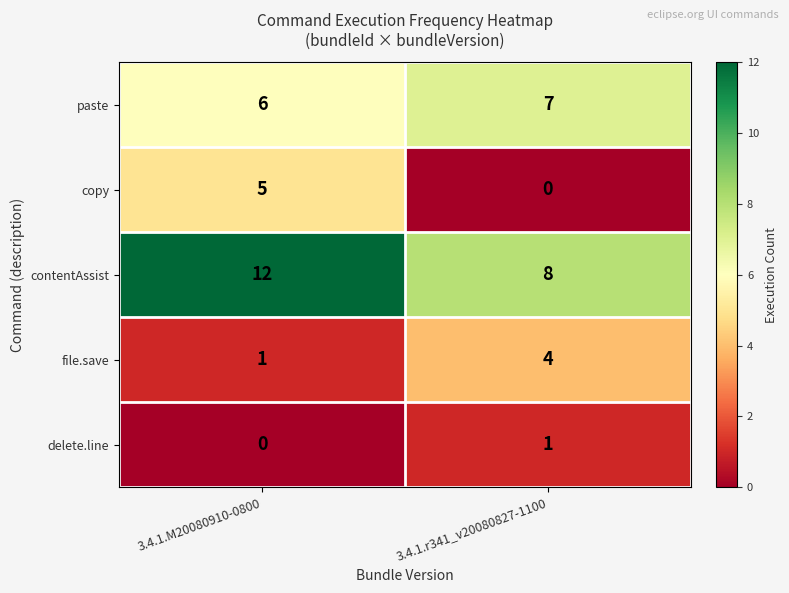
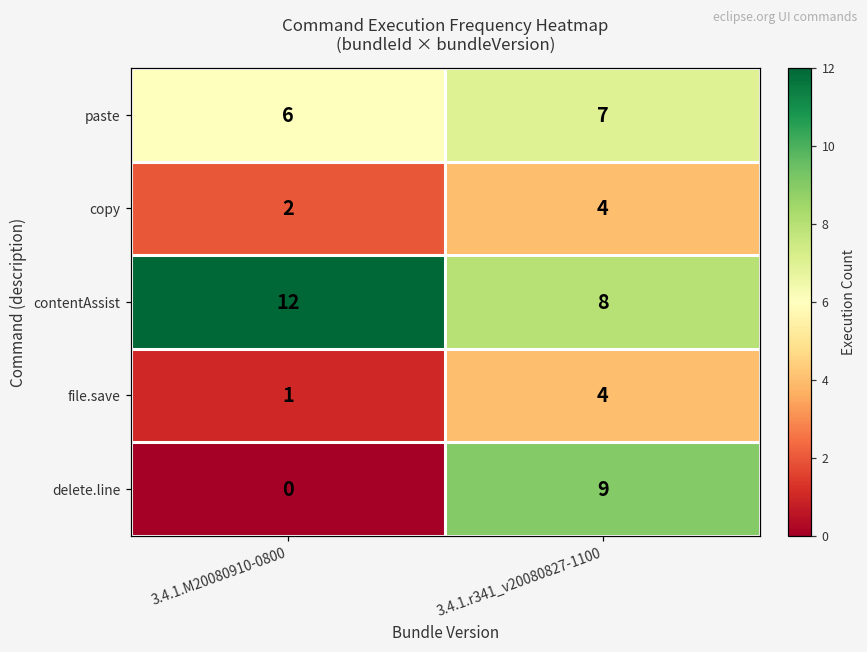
  {
    "paste": {
      "3.4.1.M20080910-0800": 6,
      "3.4.1.r341_v20080827-1100": 7
    },
    "copy": {
-     "3.4.1.M20080910-0800": 5,
-     "3.4.1.r341_v20080827-1100": 0
+     "3.4.1.M20080910-0800": 2,
+     "3.4.1.r341_v20080827-1100": 4
    },
    "contentAssist": {
      "3.4.1.M20080910-0800": 12,
      "3.4.1.r341_v20080827-1100": 8
    },
    "file.save": {
      "3.4.1.M20080910-0800": 1,
      "3.4.1.r341_v20080827-1100": 4
    },
    "delete.line": {
      "3.4.1.M20080910-0800": 0,
-     "3.4.1.r341_v20080827-1100": 1
+     "3.4.1.r341_v20080827-1100": 9
    }
  }
